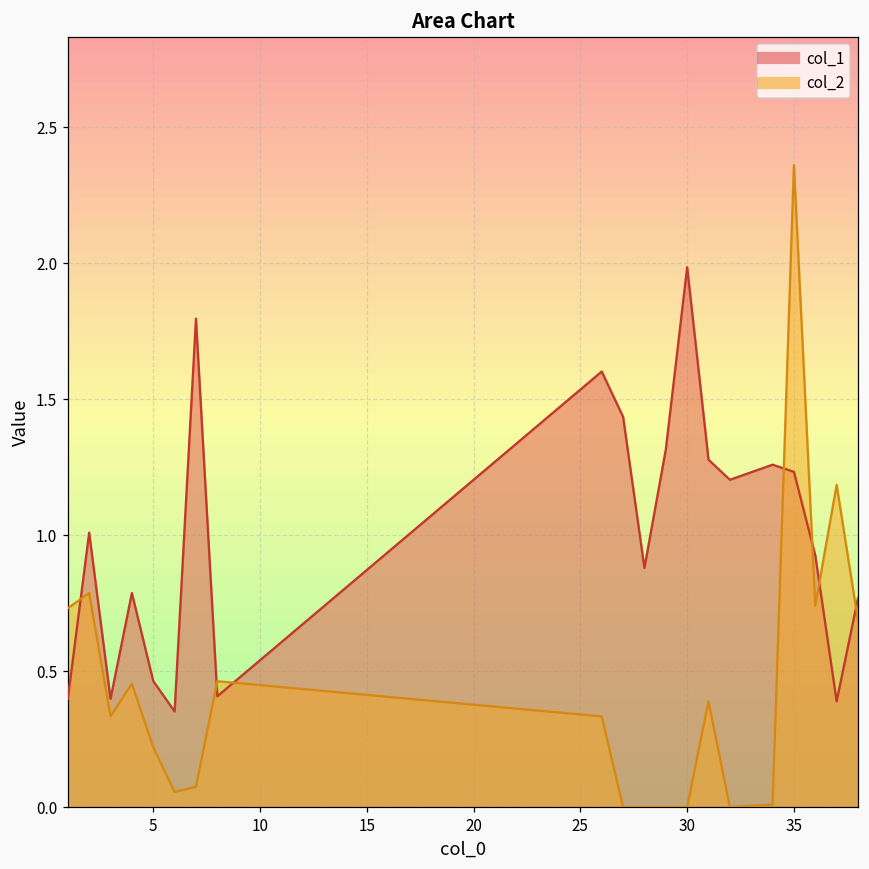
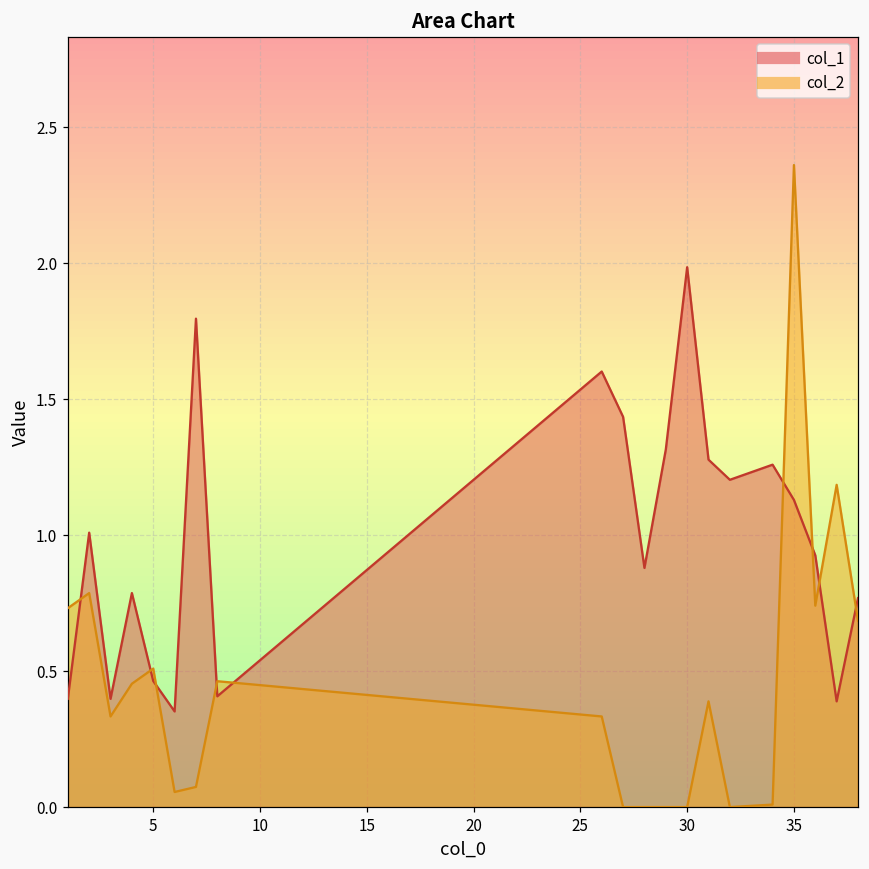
  {
    "col_1": {
      "5": 0.46,
      "30": 1.99,
-     "35": 1.23
+     "35": 1.13
    },
    "col_2": {
-     "5": 0.22,
+     "5": 0.51,
      "30": 0.00,
      "35": 2.36
    }
  }
